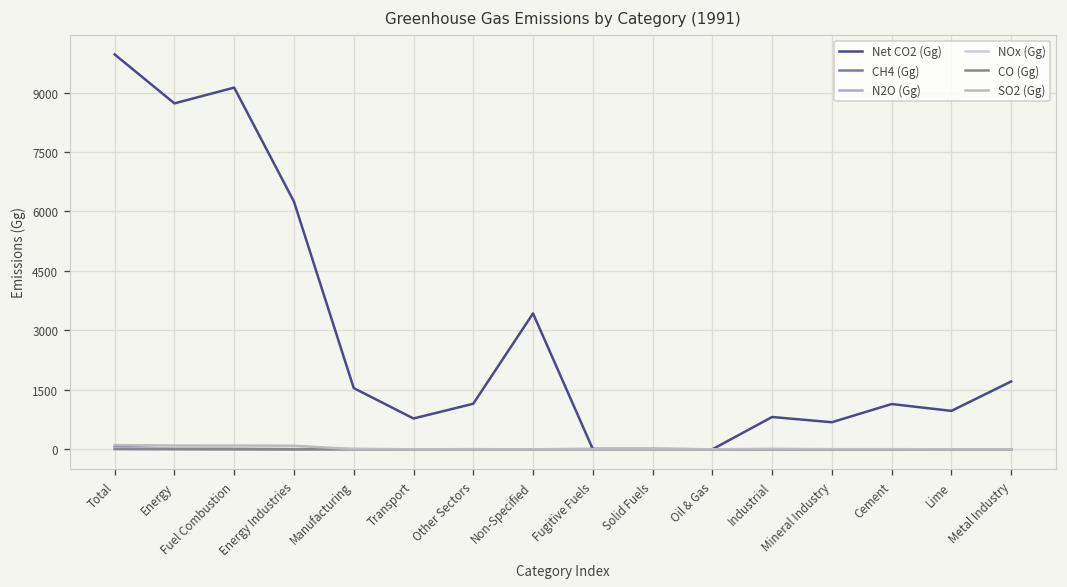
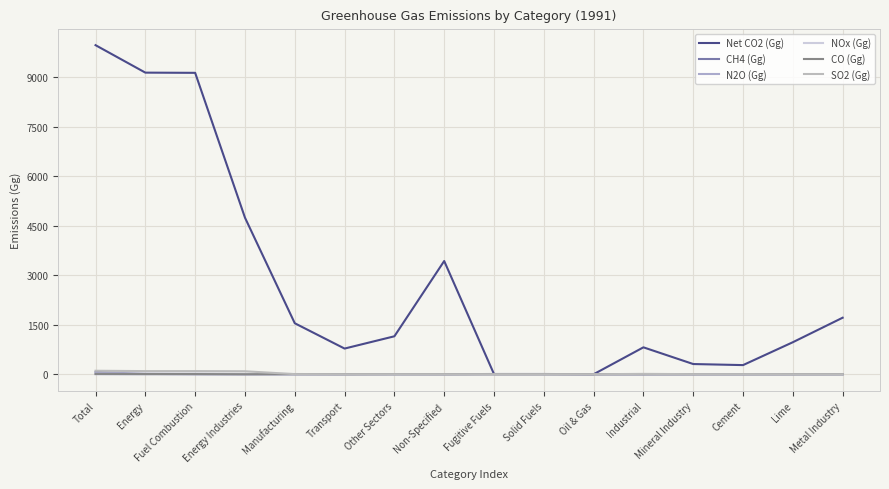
  {
    "Net CO2 (Gg)": {
      "Total": 10000,
-     "Energy": 8700,
+     "Energy": 9100,
      "Fuel Combustion": 9100,
-     "Energy Industries": 6200,
+     "Energy Industries": 4700,
      "Manufacturing": 1500,
      "Transport": 800,
      "Other Sectors": 1100,
      "Non-Specified": 3400,
      "Industrial": 800,
-     "Mineral Industry": 700,
-     "Cement": 1100,
+     "Mineral Industry": 300,
+     "Cement": 300,
      "Lime": 1000,
      "Metal Industry": 1700
    }
  }
